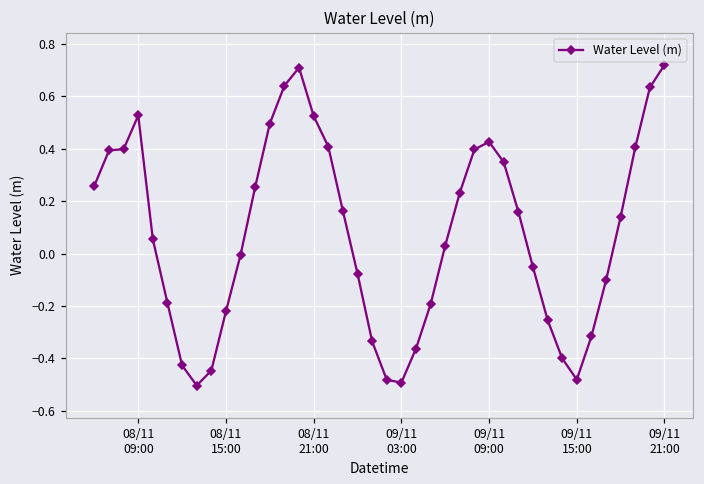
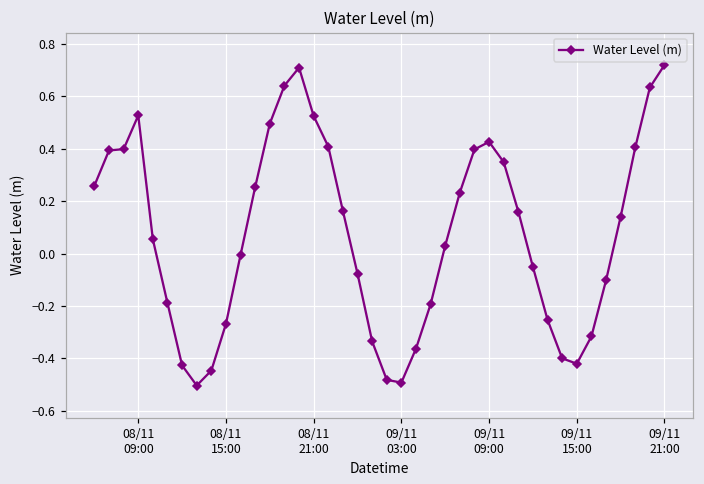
  {
    "08/11 09:00": 0.53,
-   "08/11 15:00": -0.22,
+   "08/11 15:00": -0.27,
    "08/11 21:00": 0.52,
    "09/11 03:00": -0.49,
    "09/11 09:00": 0.43,
-   "09/11 15:00": -0.48,
+   "09/11 15:00": -0.42,
    "09/11 21:00": 0.72
  }
